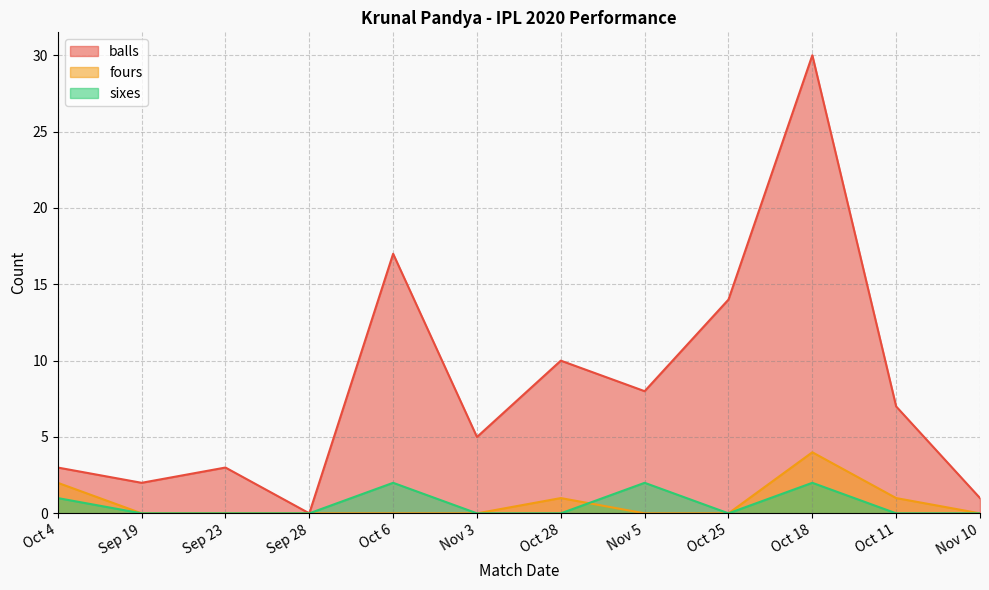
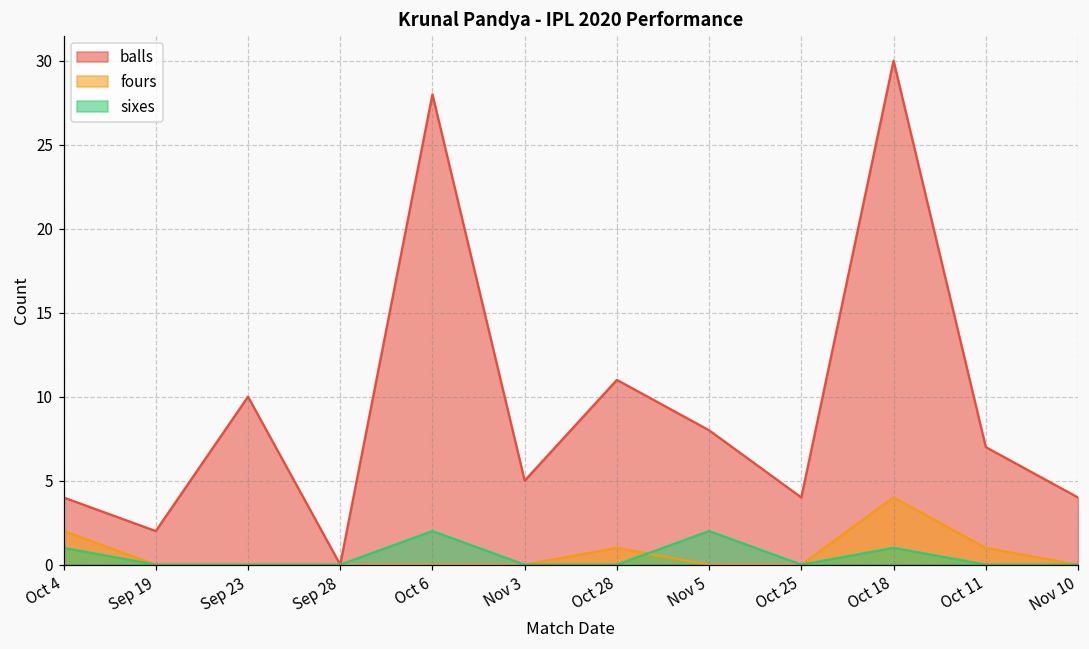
  {
    "balls": {
-     "Oct 4": 3,
+     "Oct 4": 4,
      "Sep 19": 2,
-     "Sep 23": 3,
-     "Oct 6": 17,
+     "Sep 23": 10,
+     "Oct 6": 28,
      "Nov 3": 5,
-     "Oct 28": 10,
+     "Oct 28": 11,
      "Nov 5": 8,
-     "Oct 25": 14,
+     "Oct 25": 4,
      "Oct 18": 30,
      "Oct 11": 7,
-     "Nov 10": 1
+     "Nov 10": 4
    },
    "fours": {
      "Oct 4": 2,
      "Oct 6": 0,
      "Oct 28": 1,
      "Nov 5": 0,
      "Oct 18": 4,
      "Oct 11": 1
    },
    "sixes": {
      "Oct 4": 1,
      "Oct 6": 2,
      "Oct 28": 0,
      "Nov 5": 2,
-     "Oct 18": 2,
+     "Oct 18": 1,
      "Oct 11": 0
    }
  }
